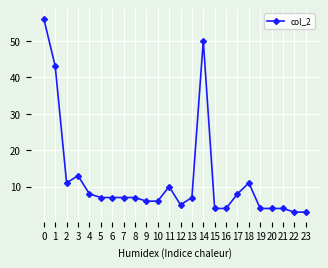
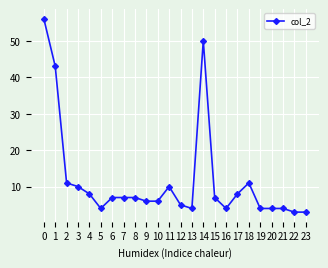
  {
    "0": 56,
    "1": 43,
    "2": 11,
-   "3": 13,
+   "3": 10,
    "4": 8,
-   "5": 7,
+   "5": 4,
    "6": 7,
    "7": 7,
    "8": 7,
    "9": 6,
    "10": 6,
    "11": 10,
    "12": 5,
-   "13": 7,
+   "13": 4,
    "14": 50,
-   "15": 4,
+   "15": 7,
    "16": 4,
    "17": 8,
    "18": 11,
    "19": 4,
    "20": 4,
    "21": 4,
    "22": 3,
    "23": 3
  }
